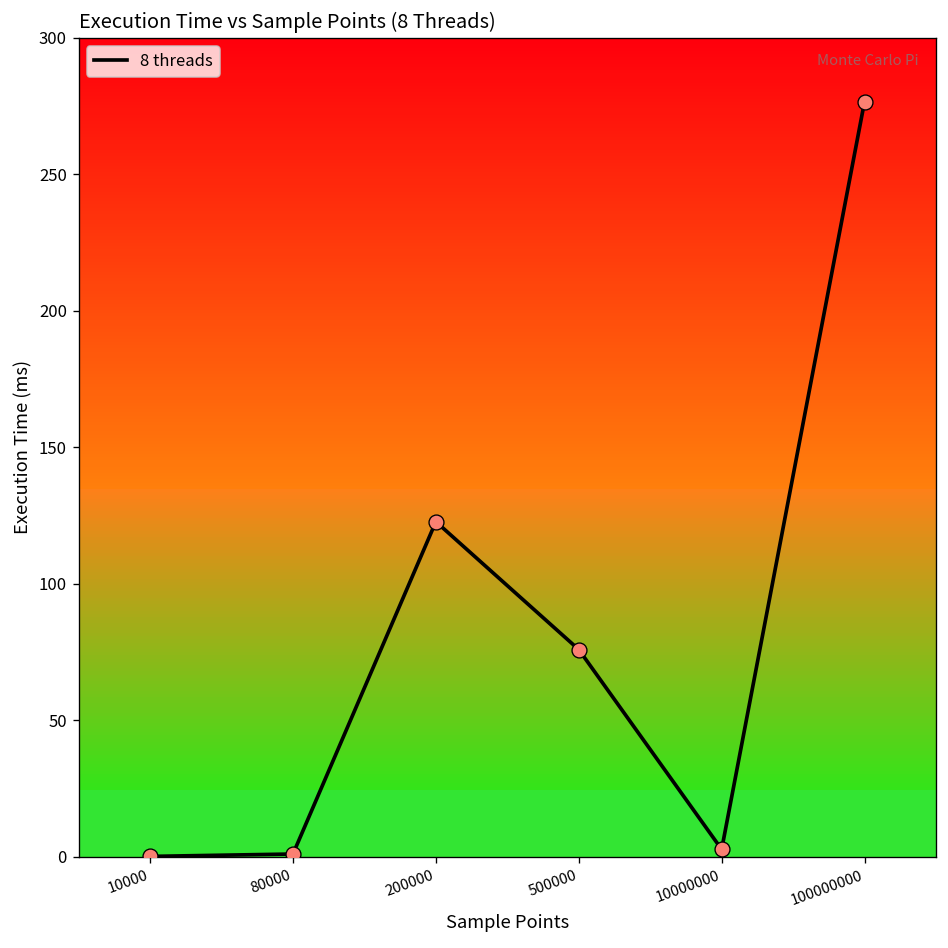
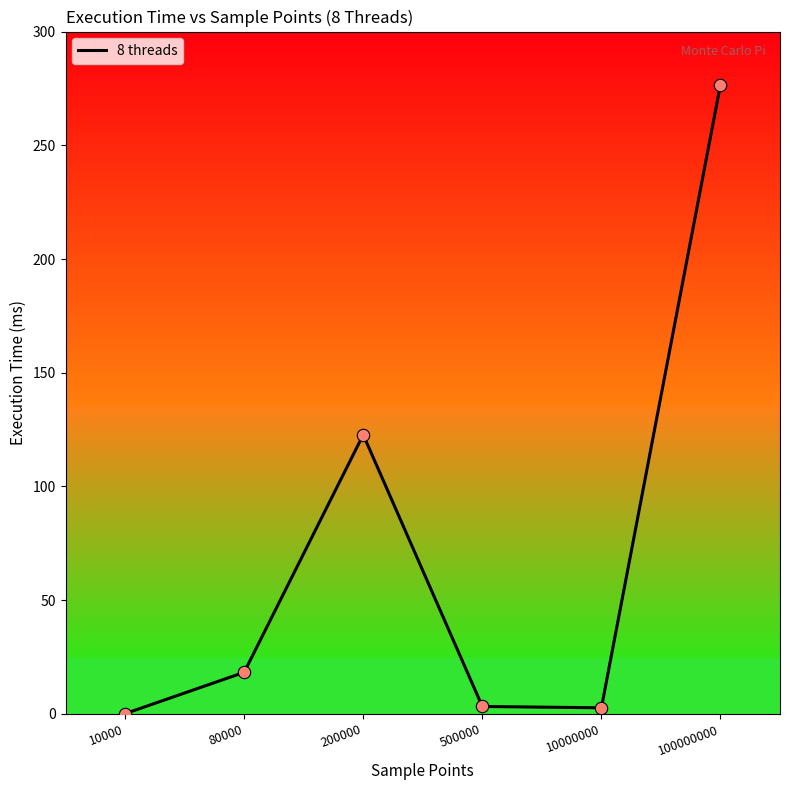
  {
    "10000": 0,
-   "80000": 1,
+   "80000": 18,
    "200000": 123,
-   "500000": 76,
+   "500000": 3,
    "10000000": 3,
    "100000000": 277
  }
